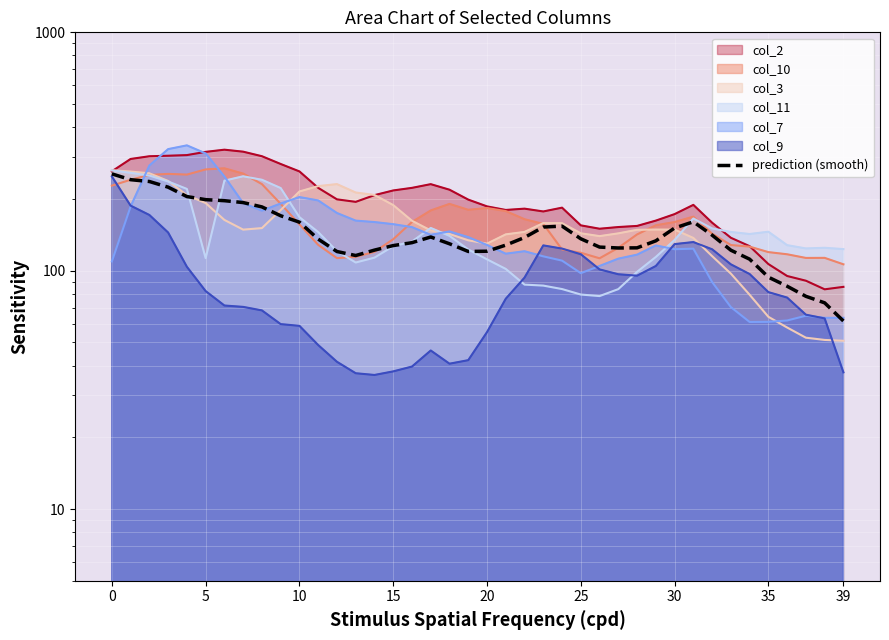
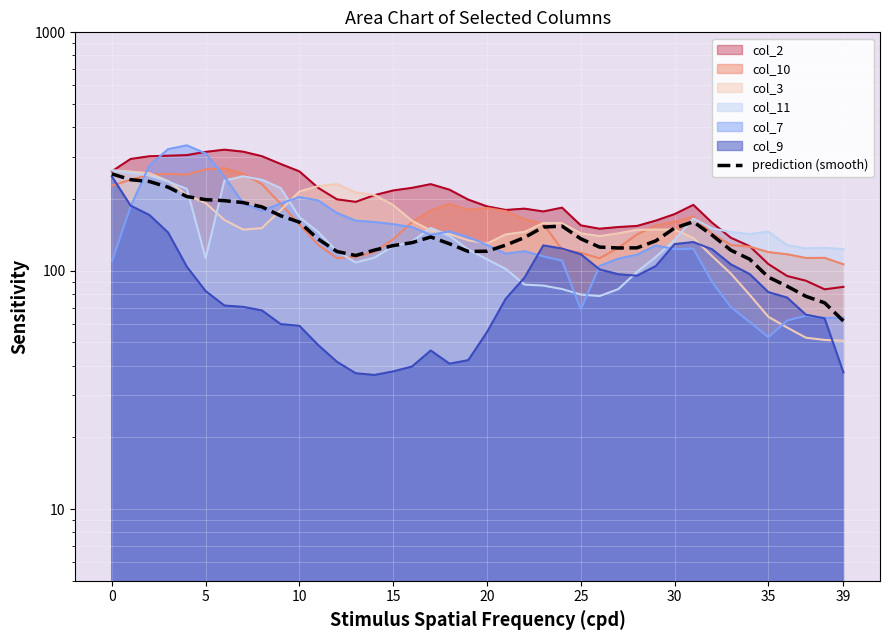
  {
    "col_3": {
      "5": 190,
      "10": 210,
      "15": 190,
      "25": 140,
      "35": 64,
      "39": 51
    },
    "col_11": {
      "5": 110,
      "10": 170,
      "20": 110,
      "25": 79,
      "30": 130,
      "35": 150,
      "39": 120
    },
    "col_7": {
      "0": 110,
      "10": 200,
      "15": 160,
-     "25": 98,
+     "25": 69,
      "30": 120,
-     "35": 61,
+     "35": 53,
      "39": 63
    },
    "col_9": {
      "5": 82,
      "10": 59,
      "15": 38,
      "20": 55,
      "30": 130,
      "35": 81,
      "39": 37
    },
    "prediction (smooth)": {
      "5": 200,
      "20": 120,
      "25": 140,
      "35": 94,
      "39": 61
    }
  }
